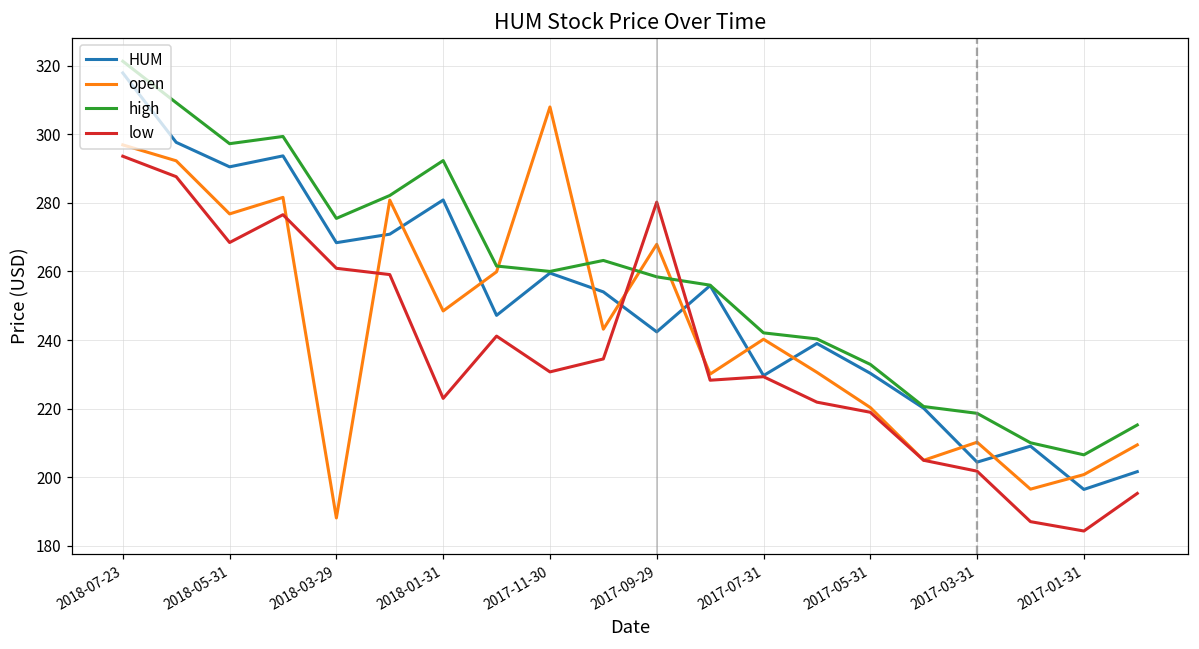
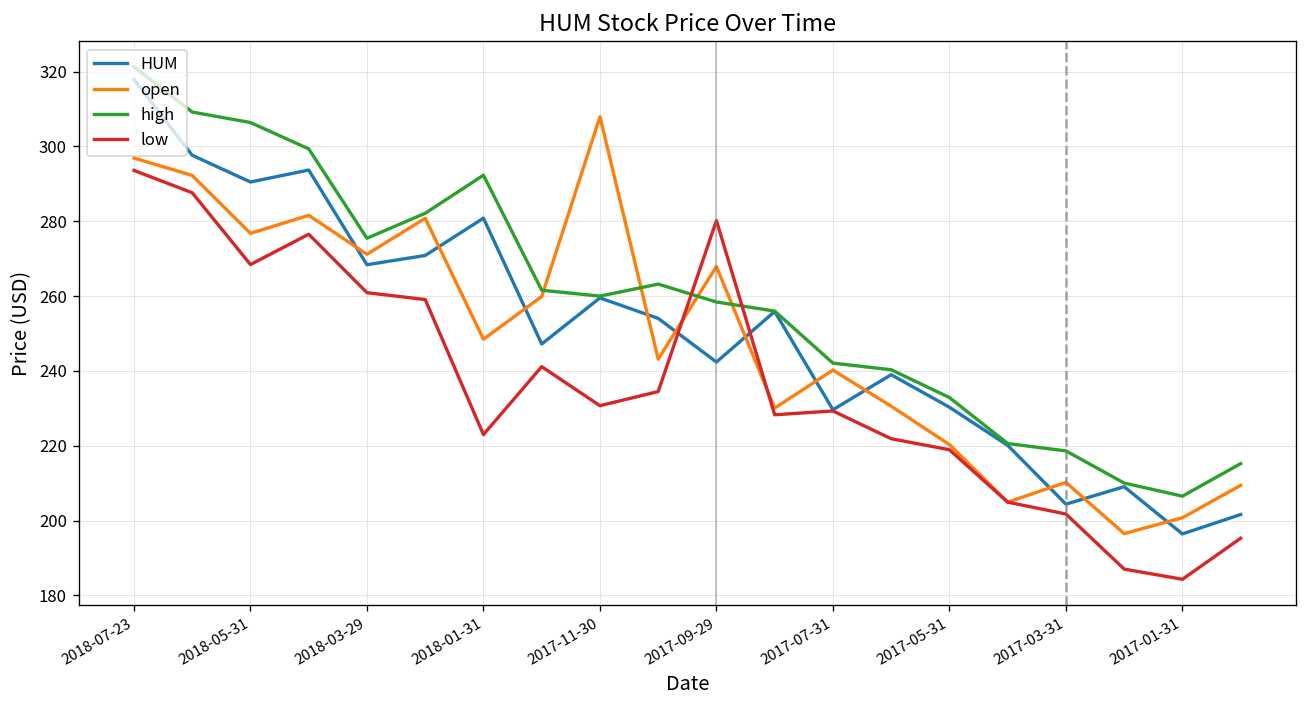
  {
    "HUM": {
      "2018-05-31": 290,
      "2018-03-29": 268,
      "2018-01-31": 281,
      "2017-09-29": 242,
      "2017-05-31": 230,
      "2017-03-31": 204,
      "2017-01-31": 196
    },
    "open": {
      "2018-07-23": 297,
      "2018-05-31": 277,
-     "2018-03-29": 188,
+     "2018-03-29": 271,
      "2018-01-31": 248,
      "2017-11-30": 308,
      "2017-09-29": 268,
      "2017-07-31": 240,
      "2017-05-31": 220,
      "2017-03-31": 210,
      "2017-01-31": 201
    },
    "high": {
-     "2018-05-31": 297,
+     "2018-05-31": 306,
      "2018-03-29": 275,
      "2018-01-31": 292,
      "2017-09-29": 258,
      "2017-07-31": 242,
      "2017-05-31": 233,
      "2017-03-31": 219,
      "2017-01-31": 207
    },
    "low": {
      "2018-07-23": 294,
      "2018-05-31": 268,
      "2018-03-29": 261,
      "2018-01-31": 223,
      "2017-11-30": 231,
      "2017-09-29": 280,
      "2017-05-31": 219,
      "2017-03-31": 202,
      "2017-01-31": 184
    }
  }
